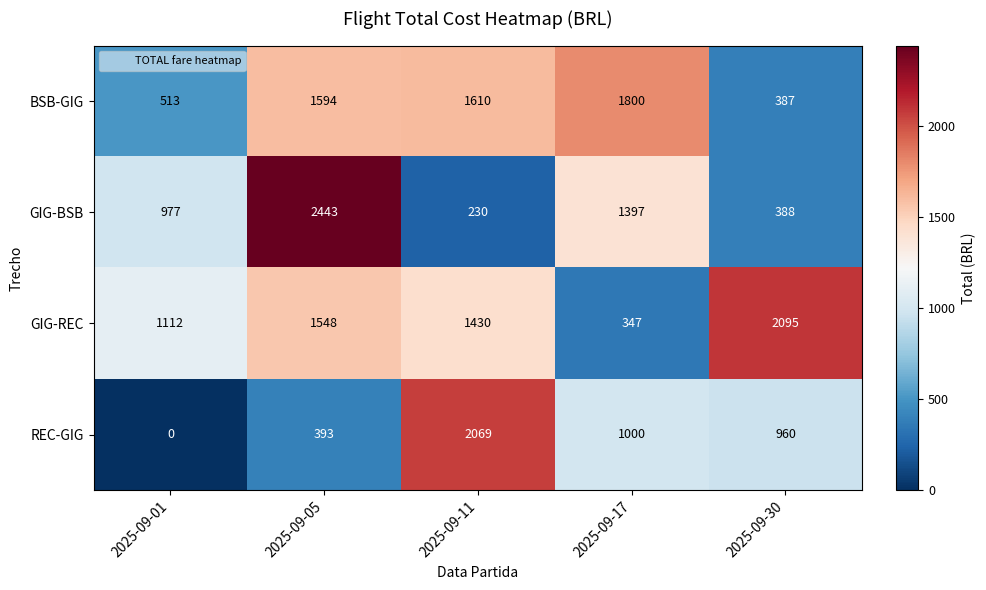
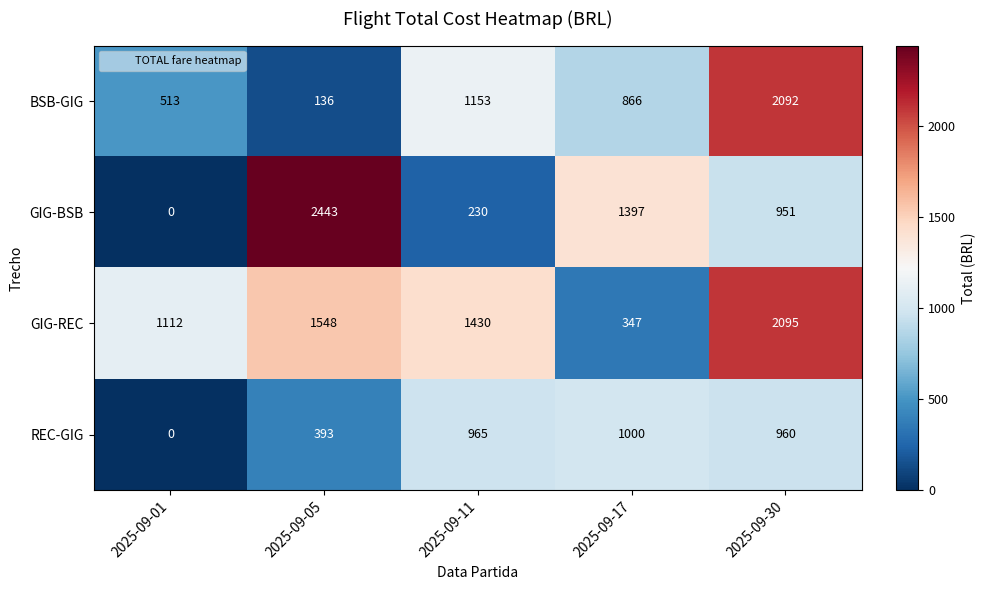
  {
    "BSB-GIG": {
      "2025-09-01": 513,
-     "2025-09-05": 1594,
-     "2025-09-11": 1610,
-     "2025-09-17": 1800,
-     "2025-09-30": 387
+     "2025-09-05": 136,
+     "2025-09-11": 1153,
+     "2025-09-17": 866,
+     "2025-09-30": 2092
    },
    "GIG-BSB": {
-     "2025-09-01": 977,
+     "2025-09-01": 0,
      "2025-09-05": 2443,
      "2025-09-11": 230,
      "2025-09-17": 1397,
-     "2025-09-30": 388
+     "2025-09-30": 951
    },
    "GIG-REC": {
      "2025-09-01": 1112,
      "2025-09-05": 1548,
      "2025-09-11": 1430,
      "2025-09-17": 347,
      "2025-09-30": 2095
    },
    "REC-GIG": {
      "2025-09-01": 0,
      "2025-09-05": 393,
-     "2025-09-11": 2069,
+     "2025-09-11": 965,
      "2025-09-17": 1000,
      "2025-09-30": 960
    }
  }
